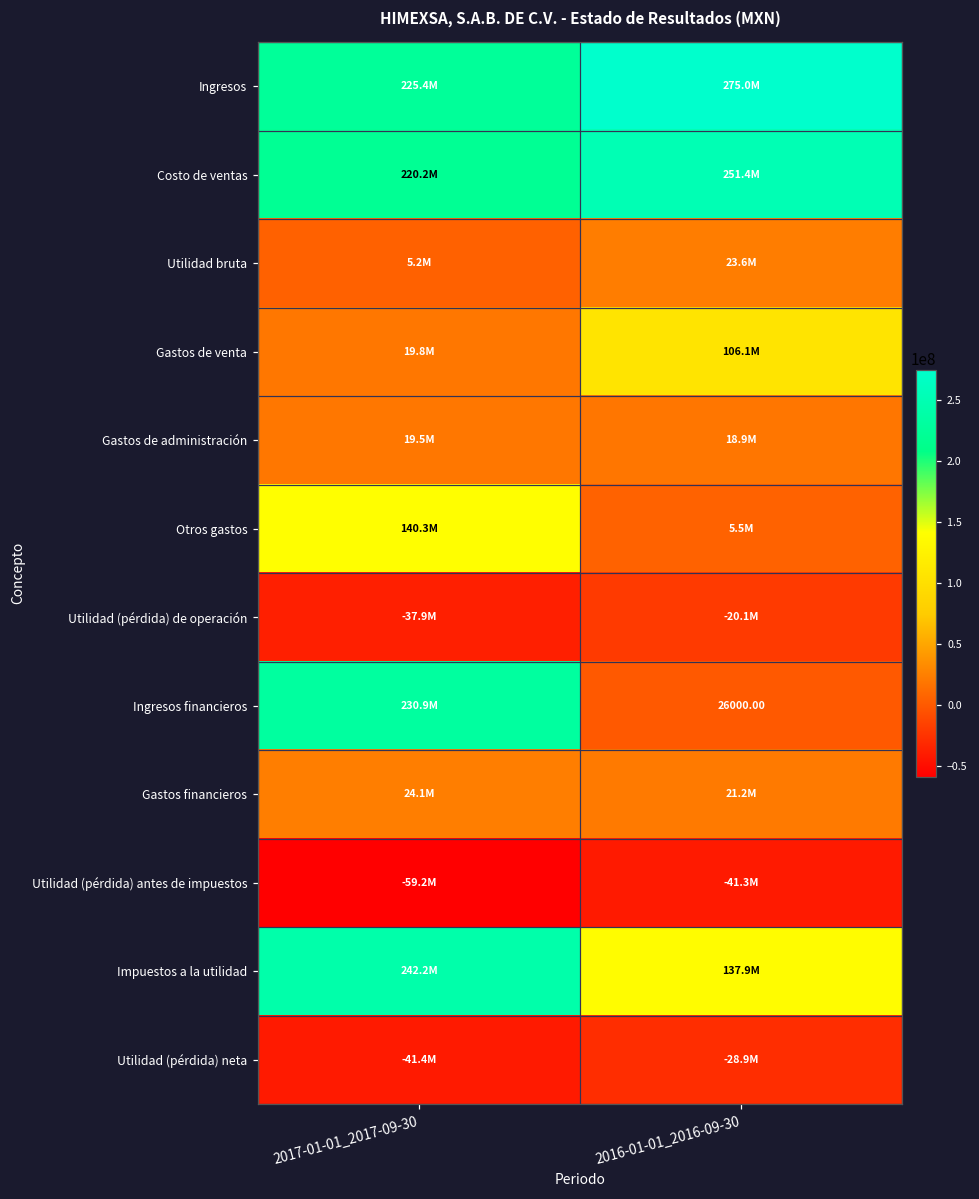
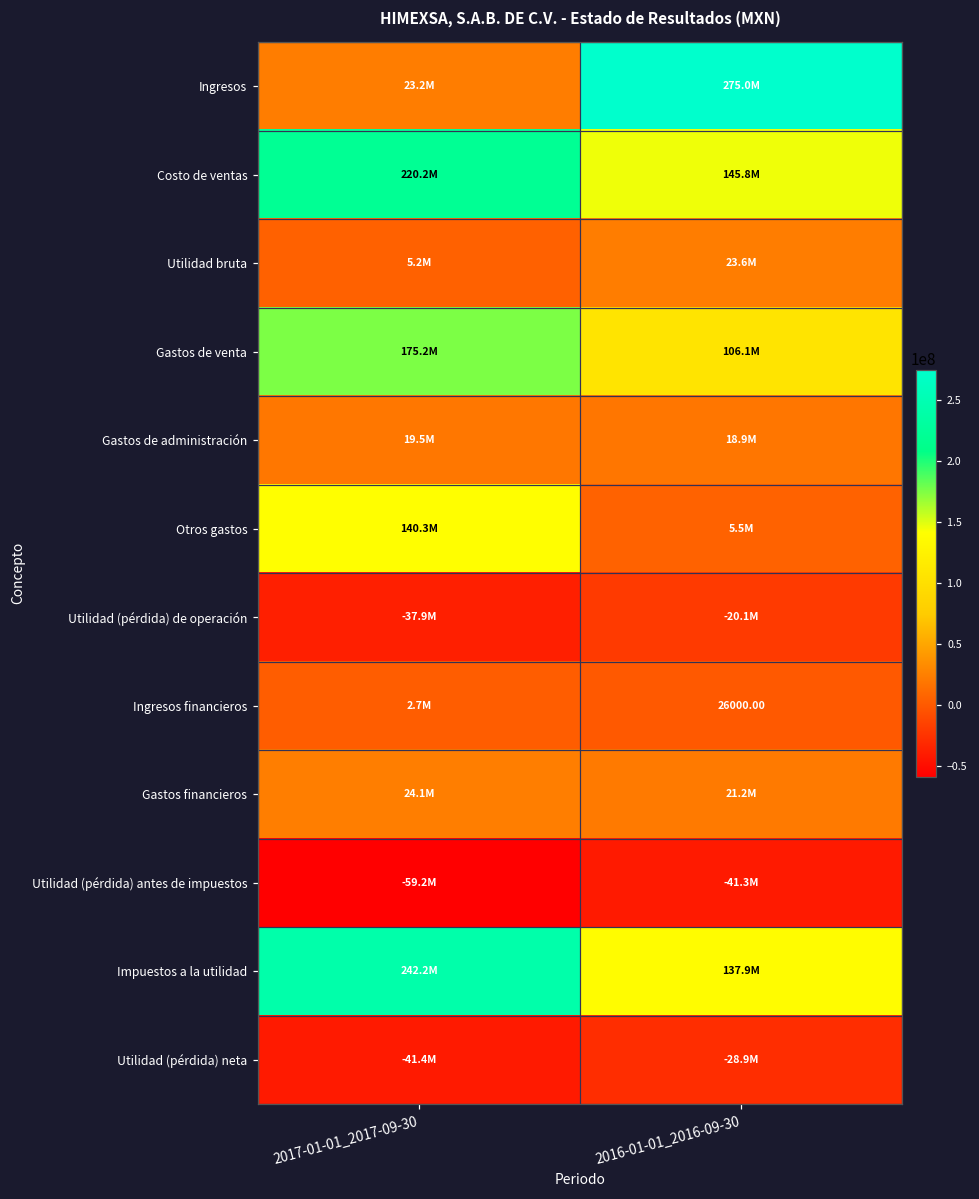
  {
    "Ingresos": {
-     "2017-01-01_2017-09-30": "225.4M",
+     "2017-01-01_2017-09-30": "23.2M",
      "2016-01-01_2016-09-30": "275.0M"
    },
    "Costo de ventas": {
      "2017-01-01_2017-09-30": "220.2M",
-     "2016-01-01_2016-09-30": "251.4M"
+     "2016-01-01_2016-09-30": "145.8M"
    },
    "Utilidad bruta": {
      "2017-01-01_2017-09-30": "5.2M",
      "2016-01-01_2016-09-30": "23.6M"
    },
    "Gastos de venta": {
-     "2017-01-01_2017-09-30": "19.8M",
+     "2017-01-01_2017-09-30": "175.2M",
      "2016-01-01_2016-09-30": "106.1M"
    },
    "Gastos de administración": {
      "2017-01-01_2017-09-30": "19.5M",
      "2016-01-01_2016-09-30": "18.9M"
    },
    "Otros gastos": {
      "2017-01-01_2017-09-30": "140.3M",
      "2016-01-01_2016-09-30": "5.5M"
    },
    "Utilidad (pérdida) de operación": {
      "2017-01-01_2017-09-30": "-37.9M",
      "2016-01-01_2016-09-30": "-20.1M"
    },
    "Ingresos financieros": {
-     "2017-01-01_2017-09-30": "230.9M",
+     "2017-01-01_2017-09-30": "2.7M",
      "2016-01-01_2016-09-30": "26000.00"
    },
    "Gastos financieros": {
      "2017-01-01_2017-09-30": "24.1M",
      "2016-01-01_2016-09-30": "21.2M"
    },
    "Utilidad (pérdida) antes de impuestos": {
      "2017-01-01_2017-09-30": "-59.2M",
      "2016-01-01_2016-09-30": "-41.3M"
    },
    "Impuestos a la utilidad": {
      "2017-01-01_2017-09-30": "242.2M",
      "2016-01-01_2016-09-30": "137.9M"
    },
    "Utilidad (pérdida) neta": {
      "2017-01-01_2017-09-30": "-41.4M",
      "2016-01-01_2016-09-30": "-28.9M"
    }
  }
